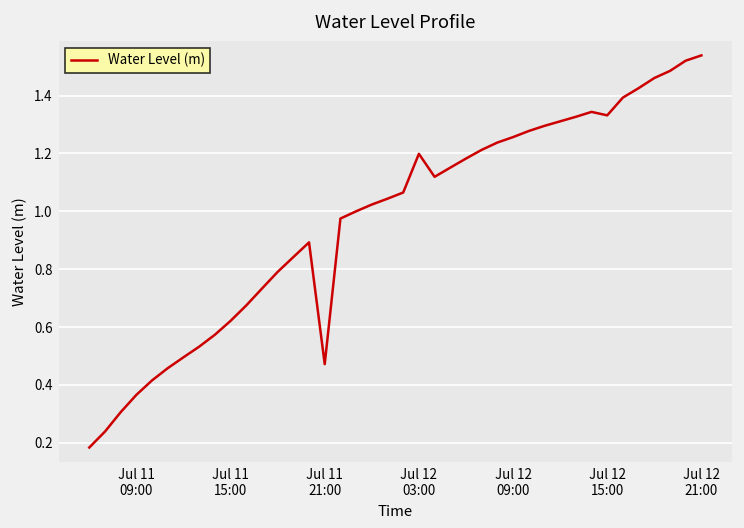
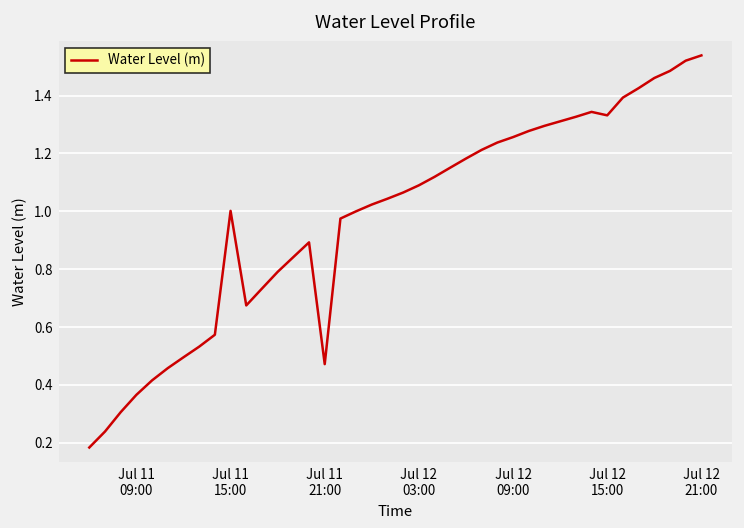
  {
    "Jul 11 09:00": 0.37,
-   "Jul 11 15:00": 0.62,
+   "Jul 11 15:00": 1.00,
    "Jul 11 21:00": 0.47,
-   "Jul 12 03:00": 1.20,
+   "Jul 12 03:00": 1.09,
    "Jul 12 09:00": 1.26,
    "Jul 12 15:00": 1.33,
    "Jul 12 21:00": 1.54
  }
